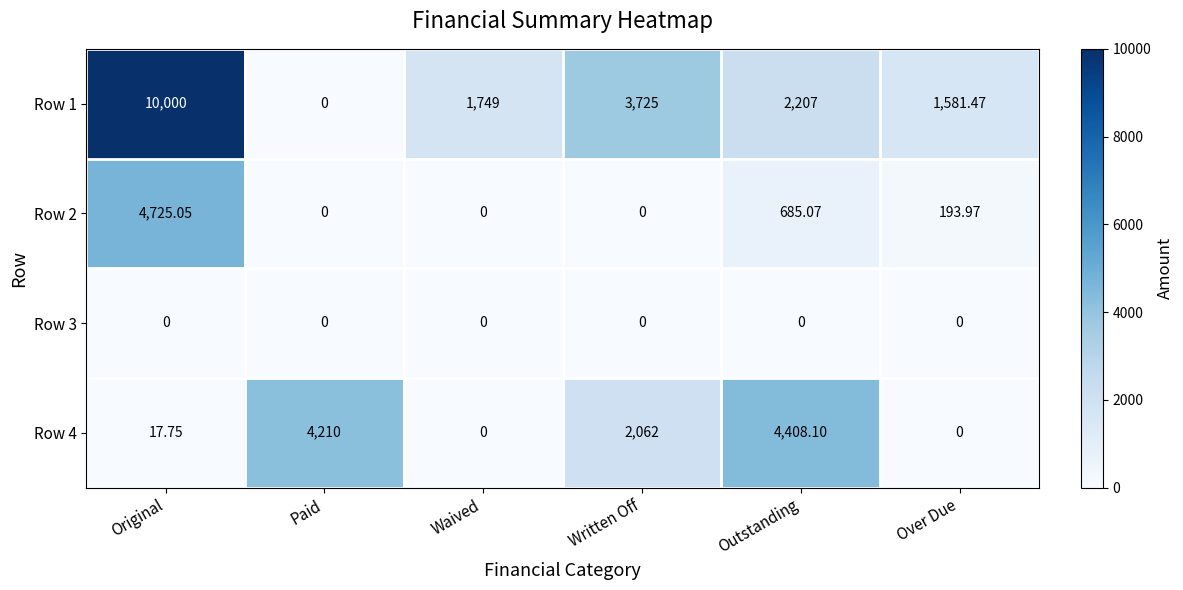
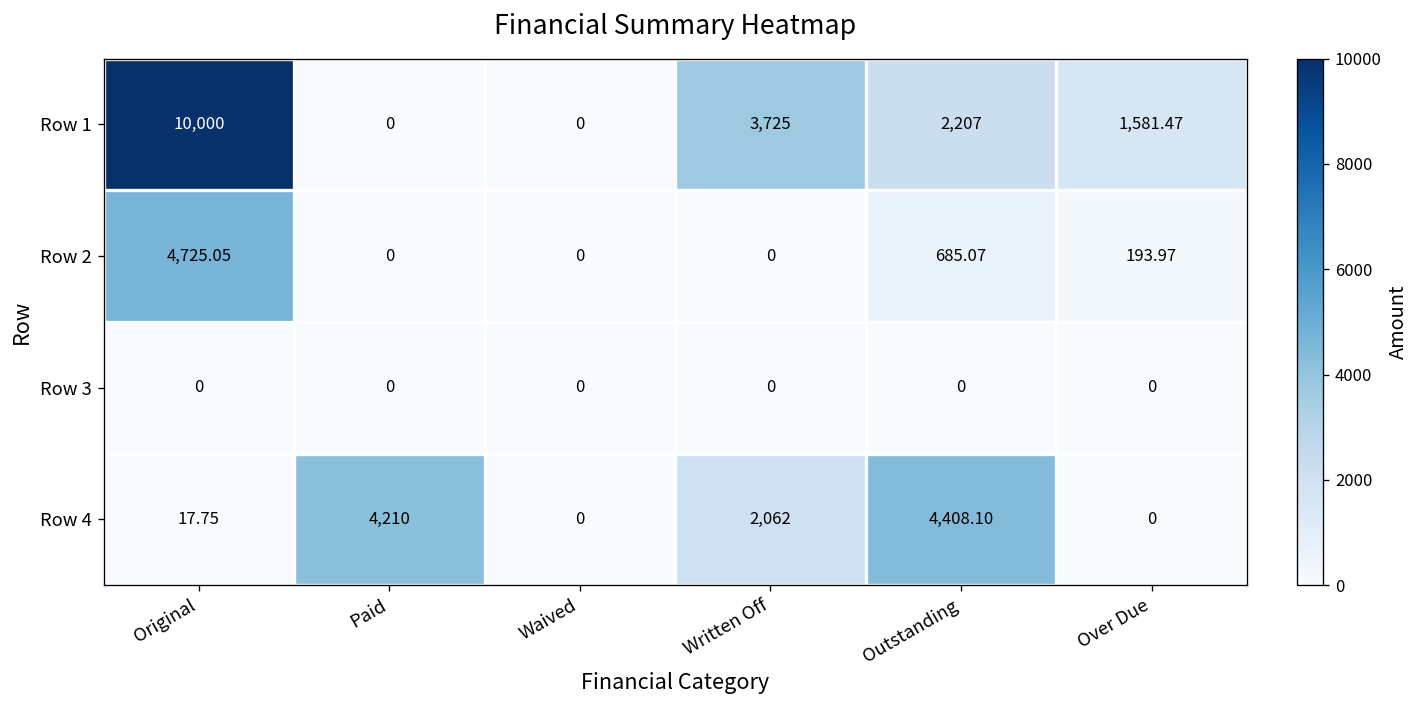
  {
    "Row 1": {
      "Original": "10,000",
      "Paid": "0",
-     "Waived": "1,749",
+     "Waived": "0",
      "Written Off": "3,725",
      "Outstanding": "2,207",
      "Over Due": "1,581.47"
    },
    "Row 2": {
      "Original": "4,725.05",
      "Paid": "0",
      "Waived": "0",
      "Written Off": "0",
      "Outstanding": "685.07",
      "Over Due": "193.97"
    },
    "Row 3": {
      "Original": "0",
      "Paid": "0",
      "Waived": "0",
      "Written Off": "0",
      "Outstanding": "0",
      "Over Due": "0"
    },
    "Row 4": {
      "Original": "17.75",
      "Paid": "4,210",
      "Waived": "0",
      "Written Off": "2,062",
      "Outstanding": "4,408.10",
      "Over Due": "0"
    }
  }
